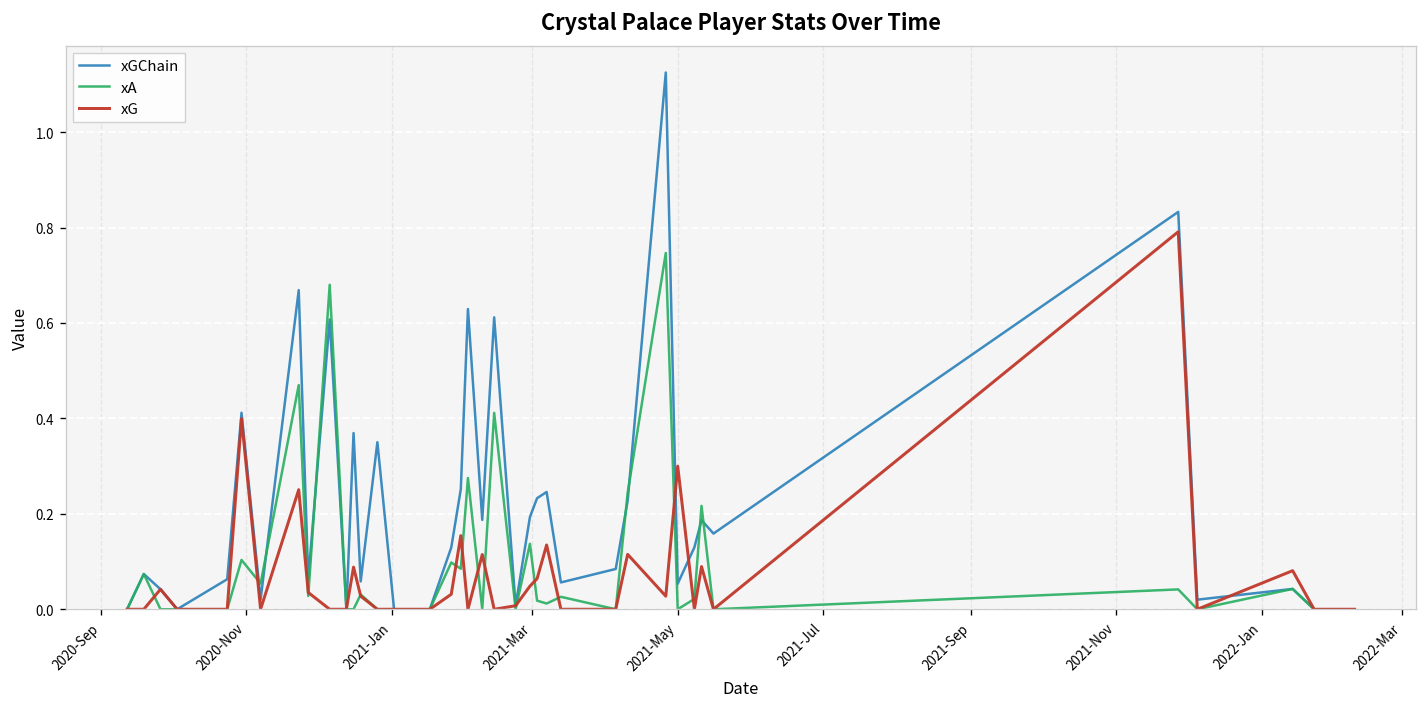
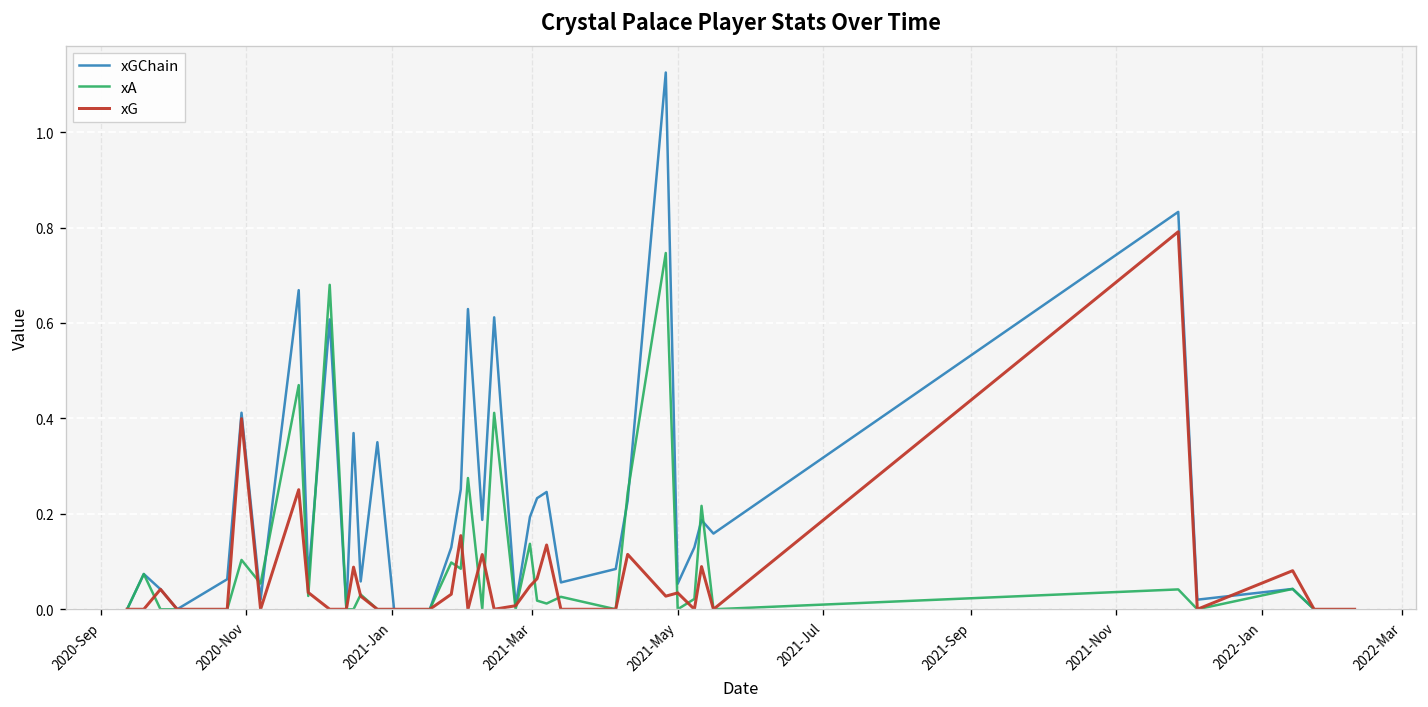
  {
    "xGChain": {
      "2021-May": 0.05
    },
    "xA": {
      "2021-May": 0.00
    },
    "xG": {
-     "2021-May": 0.30
+     "2021-May": 0.03
    }
  }
